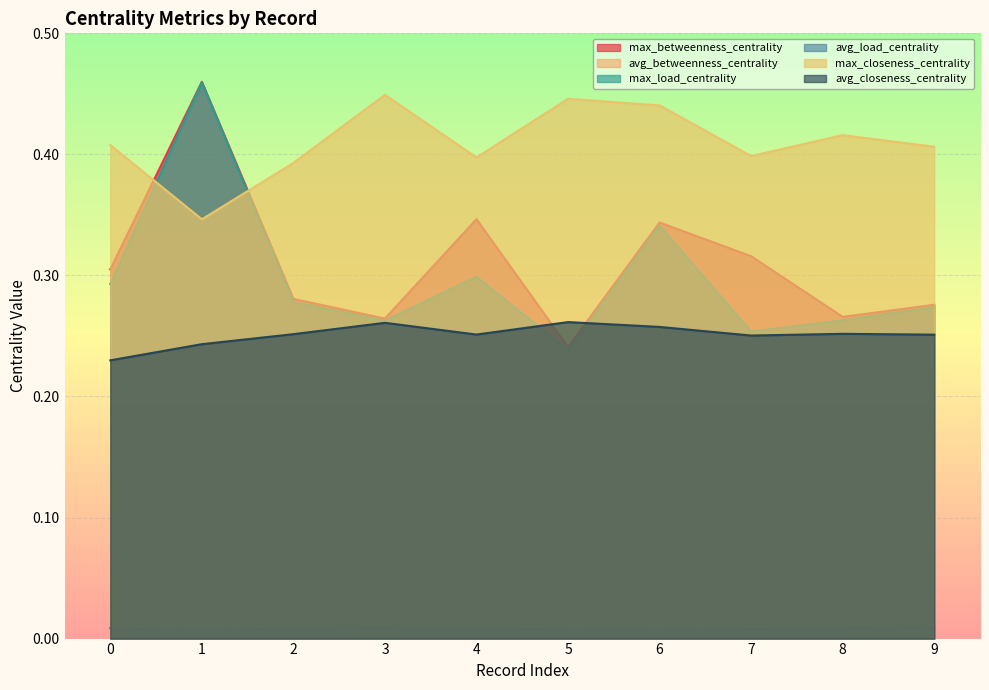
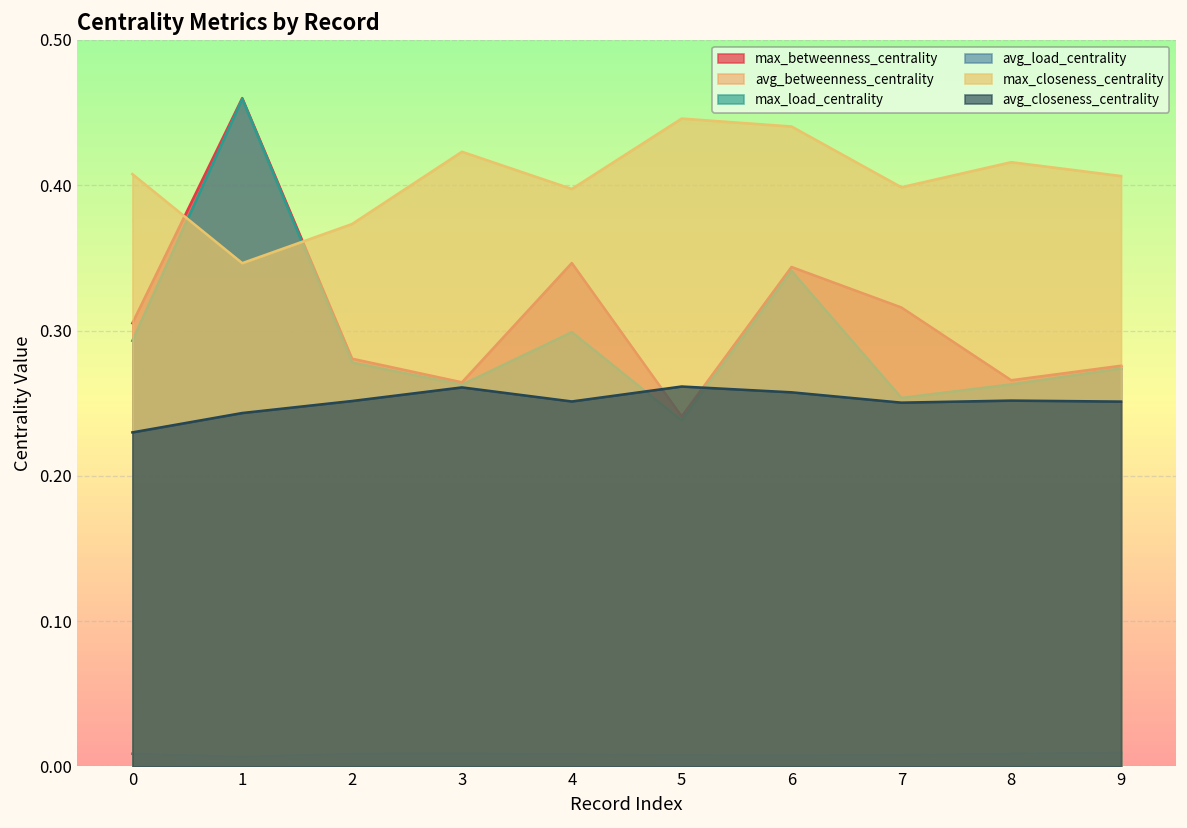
  {
    "max_betweenness_centrality": {
      "0": 0.305,
      "2": 0.281,
      "4": 0.346,
      "5": 0.241,
      "6": 0.344,
      "7": 0.316,
      "8": 0.266
    },
    "max_closeness_centrality": {
      "0": 0.408,
      "1": 0.346,
-     "2": 0.393,
-     "3": 0.449,
+     "2": 0.373,
+     "3": 0.423,
      "4": 0.397,
      "5": 0.446,
      "6": 0.440,
      "7": 0.399,
      "8": 0.416,
      "9": 0.406
    },
    "avg_closeness_centrality": {
      "0": 0.230,
      "1": 0.243,
      "2": 0.251,
      "4": 0.251,
      "5": 0.261,
      "6": 0.257,
      "7": 0.250,
      "8": 0.252,
      "9": 0.251
    }
  }
